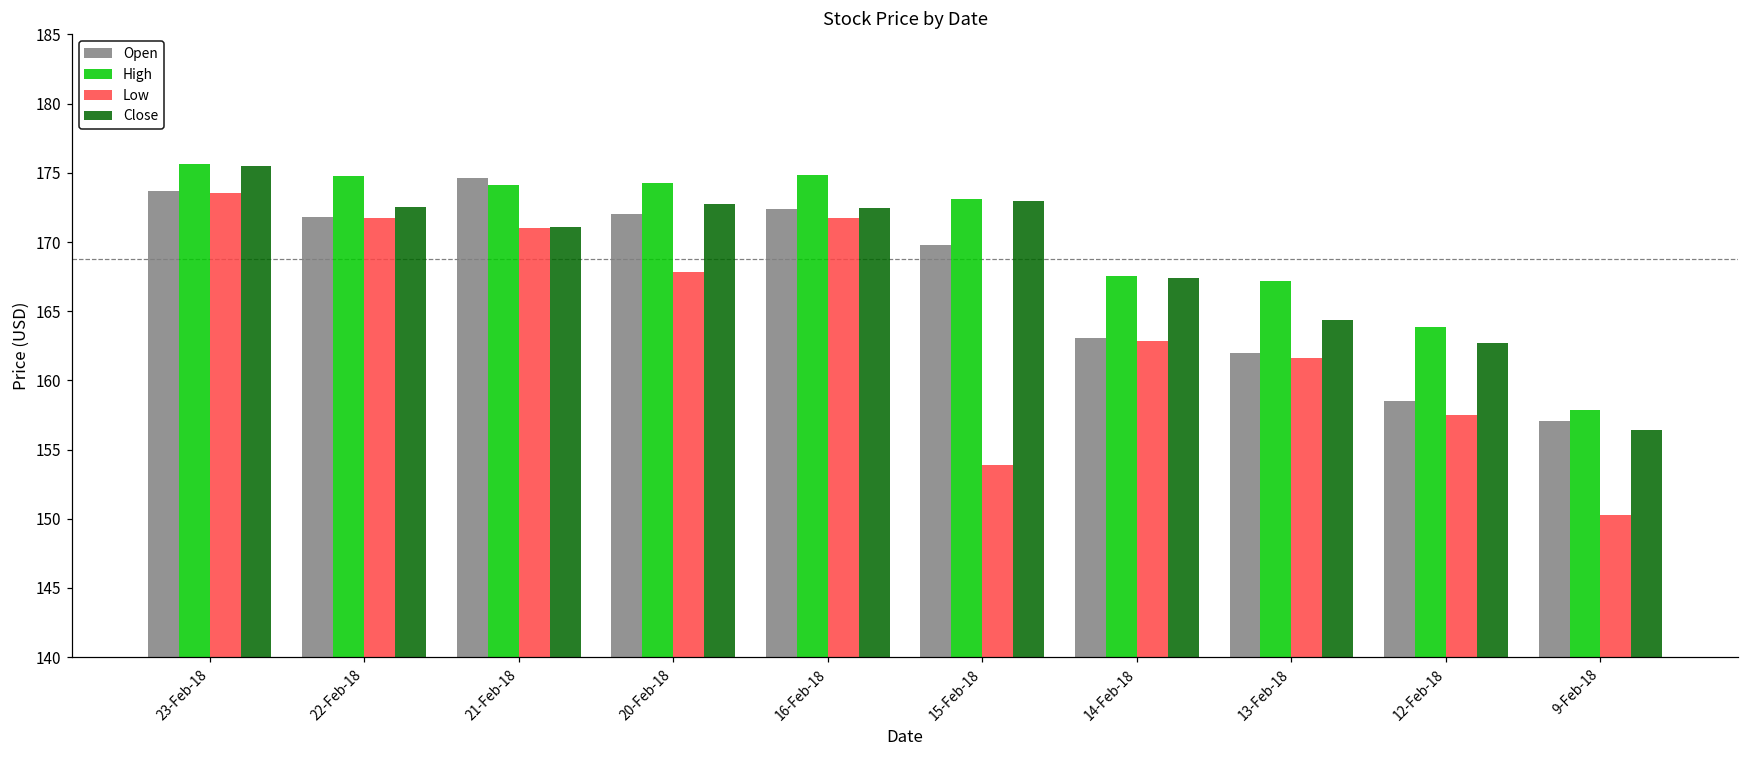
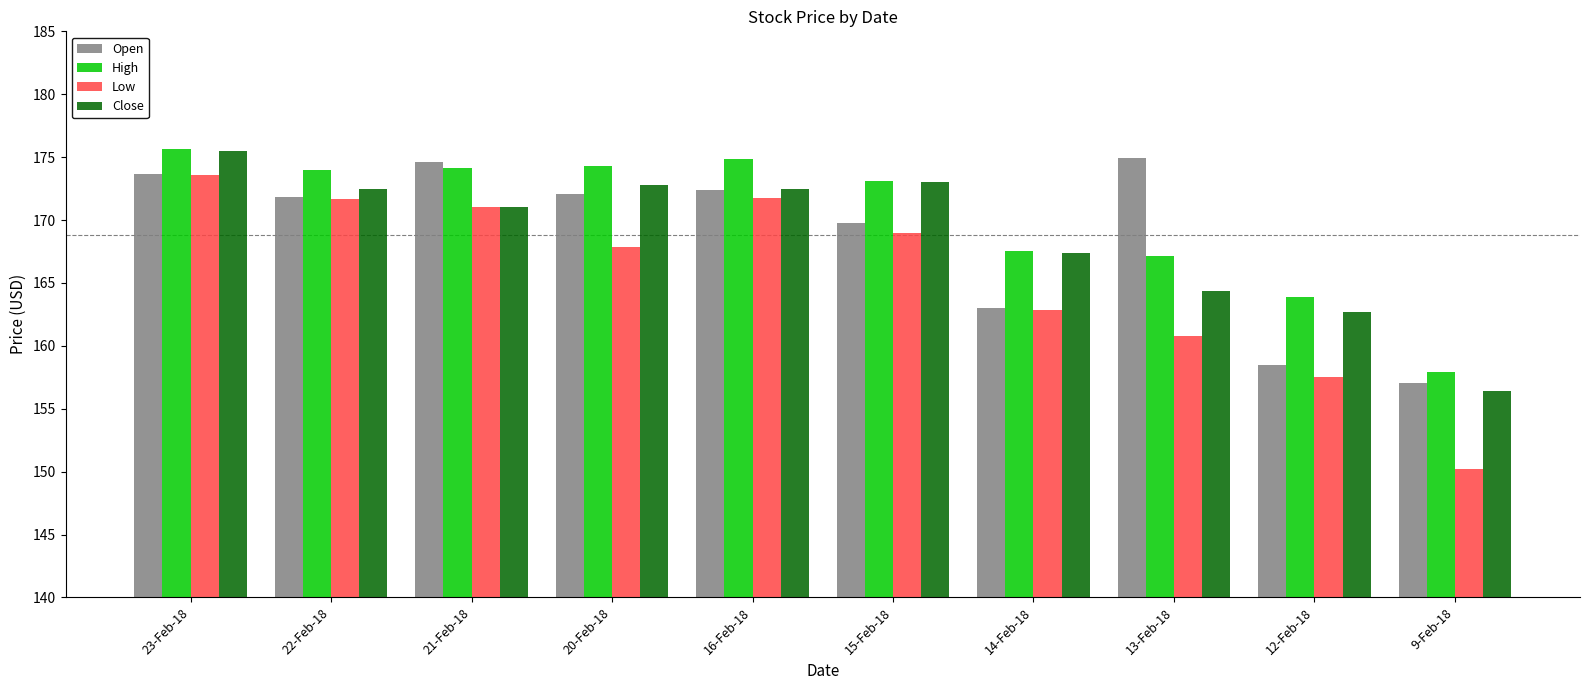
  {
    "Open": {
      "23-Feb-18": 173.7,
      "22-Feb-18": 171.8,
      "21-Feb-18": 174.6,
      "20-Feb-18": 172.1,
      "16-Feb-18": 172.4,
      "15-Feb-18": 169.8,
      "14-Feb-18": 163.0,
-     "13-Feb-18": 162.0,
+     "13-Feb-18": 175.0,
      "12-Feb-18": 158.5,
      "9-Feb-18": 157.1
    },
    "High": {
      "23-Feb-18": 175.7,
-     "22-Feb-18": 174.8,
+     "22-Feb-18": 174.0,
      "21-Feb-18": 174.1,
      "20-Feb-18": 174.3,
      "16-Feb-18": 174.8,
      "15-Feb-18": 173.1,
      "14-Feb-18": 167.5,
      "13-Feb-18": 167.2,
      "12-Feb-18": 163.9,
      "9-Feb-18": 157.9
    },
    "Low": {
      "23-Feb-18": 173.5,
      "22-Feb-18": 171.7,
      "21-Feb-18": 171.0,
      "20-Feb-18": 167.9,
      "16-Feb-18": 171.8,
-     "15-Feb-18": 153.9,
+     "15-Feb-18": 169.0,
      "14-Feb-18": 162.9,
-     "13-Feb-18": 161.7,
+     "13-Feb-18": 160.8,
      "12-Feb-18": 157.5,
      "9-Feb-18": 150.2
    },
    "Close": {
      "23-Feb-18": 175.5,
      "22-Feb-18": 172.5,
      "21-Feb-18": 171.1,
      "20-Feb-18": 172.8,
      "16-Feb-18": 172.4,
      "15-Feb-18": 173.0,
      "14-Feb-18": 167.4,
      "13-Feb-18": 164.3,
      "12-Feb-18": 162.7,
      "9-Feb-18": 156.4
    }
  }
